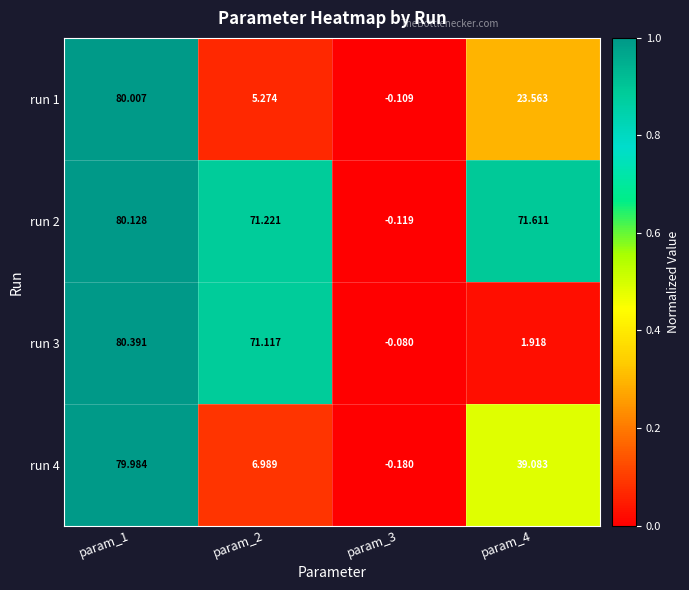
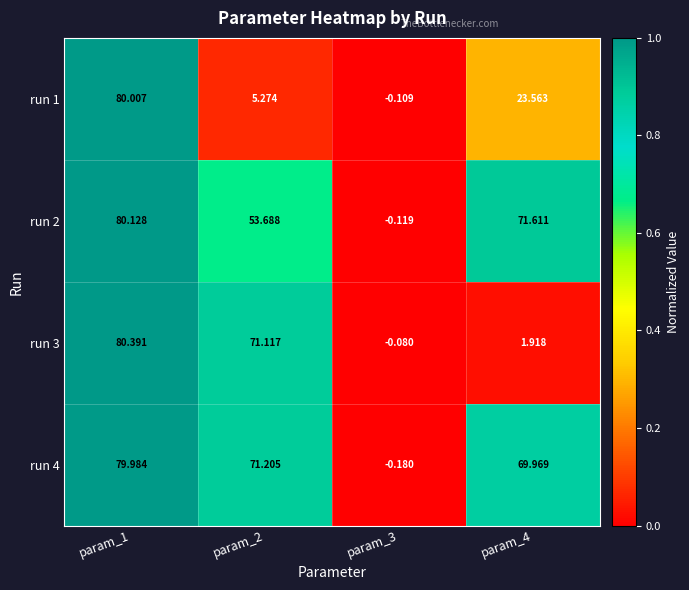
  {
    "run 1": {
      "param_1": 80.007,
      "param_2": 5.274,
      "param_3": -0.109,
      "param_4": 23.563
    },
    "run 2": {
      "param_1": 80.128,
-     "param_2": 71.221,
+     "param_2": 53.688,
      "param_3": -0.119,
      "param_4": 71.611
    },
    "run 3": {
      "param_1": 80.391,
      "param_2": 71.117,
      "param_3": -0.080,
      "param_4": 1.918
    },
    "run 4": {
      "param_1": 79.984,
-     "param_2": 6.989,
+     "param_2": 71.205,
      "param_3": -0.180,
-     "param_4": 39.083
+     "param_4": 69.969
    }
  }
